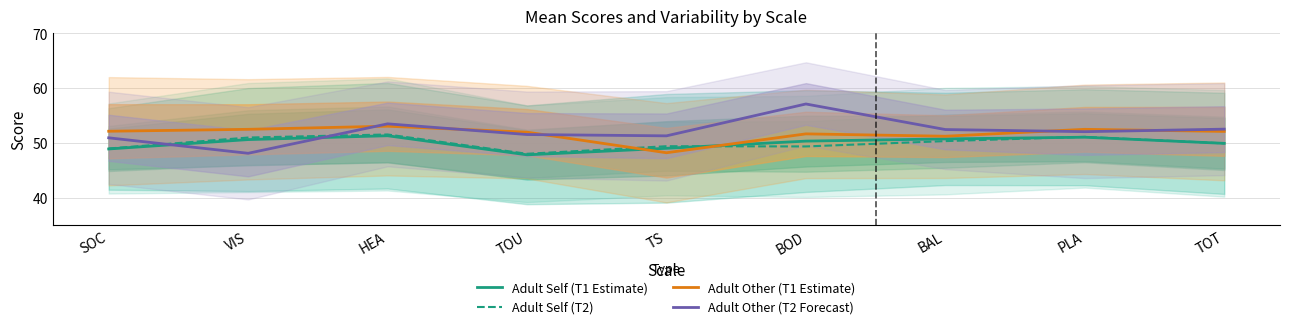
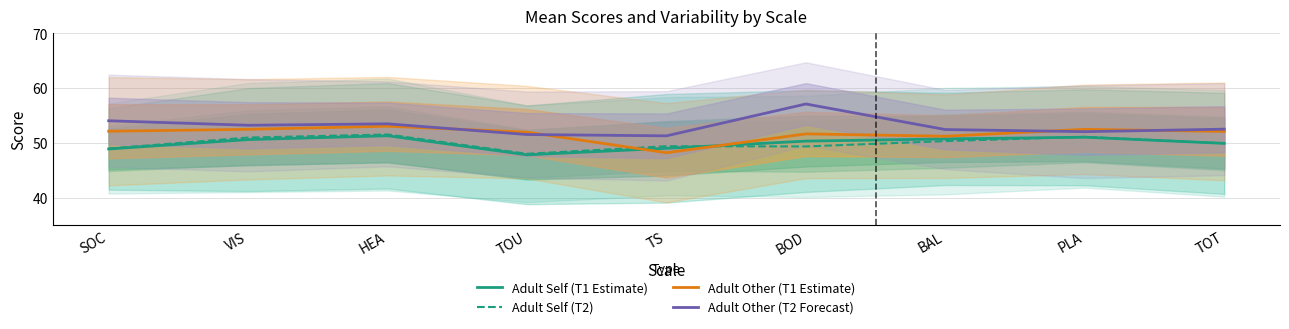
  {
    "Adult Other (T1 Estimate)": {
      "SOC": 52,
      "TS": 48,
      "BOD": 52,
      "BAL": 51
    },
    "Adult Other (T2 Forecast)": {
-     "SOC": 51,
-     "VIS": 48,
+     "SOC": 54,
+     "VIS": 53,
      "TS": 51,
      "BOD": 57,
      "BAL": 52
    }
  }
